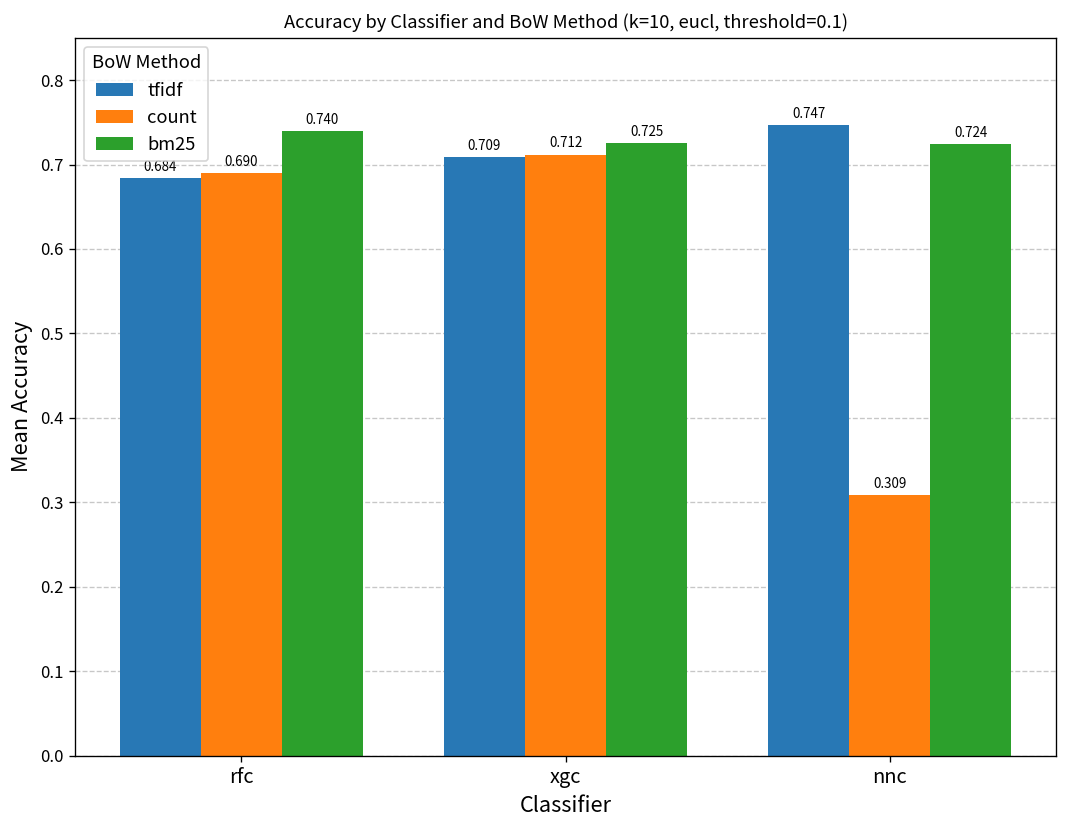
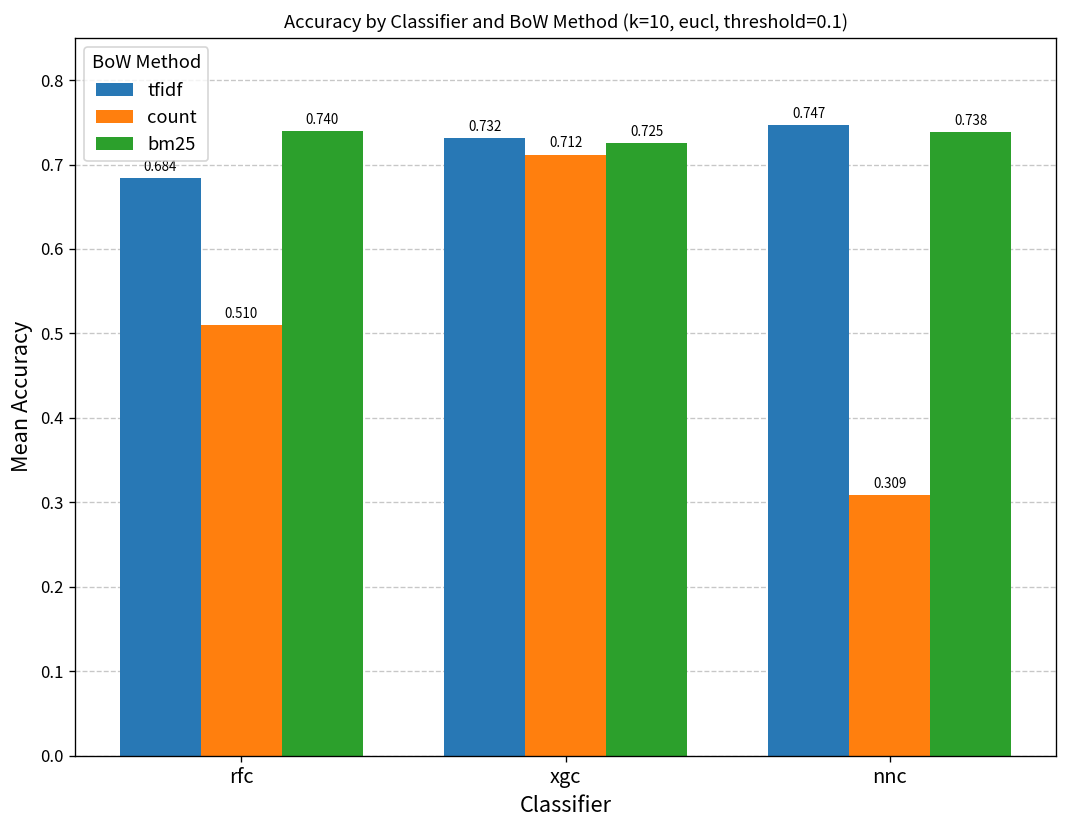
  {
    "tfidf": {
-     "xgc": 0.709,
+     "xgc": 0.732,
      "nnc": 0.747
    },
    "count": {
-     "rfc": 0.690,
+     "rfc": 0.510,
      "xgc": 0.712,
      "nnc": 0.309
    },
    "bm25": {
      "rfc": 0.740,
      "xgc": 0.725,
-     "nnc": 0.724
+     "nnc": 0.738
    }
  }
